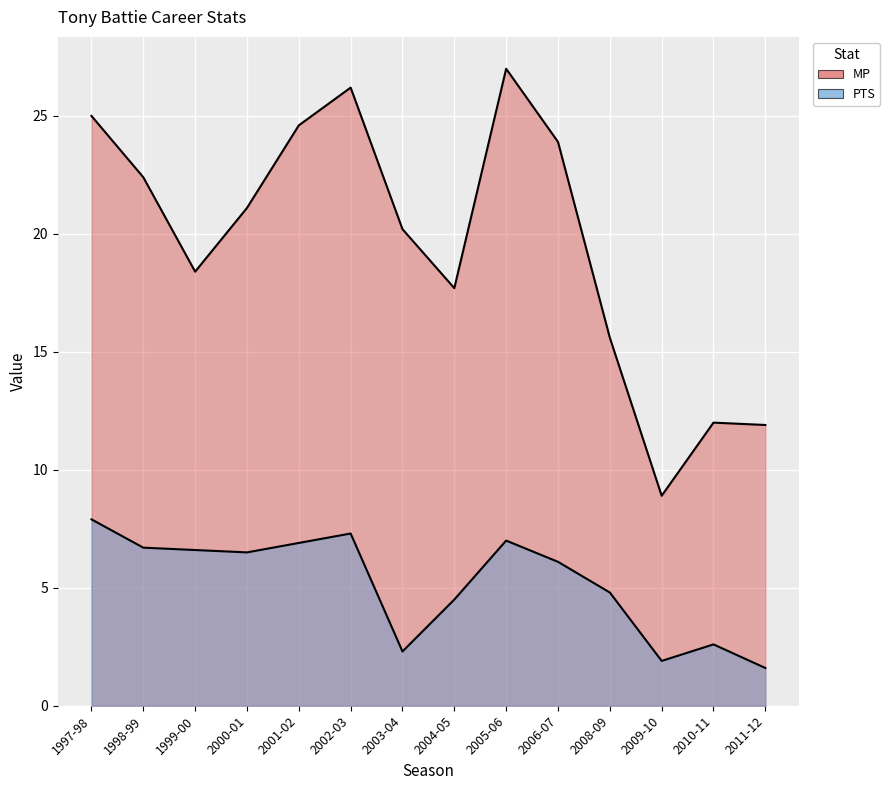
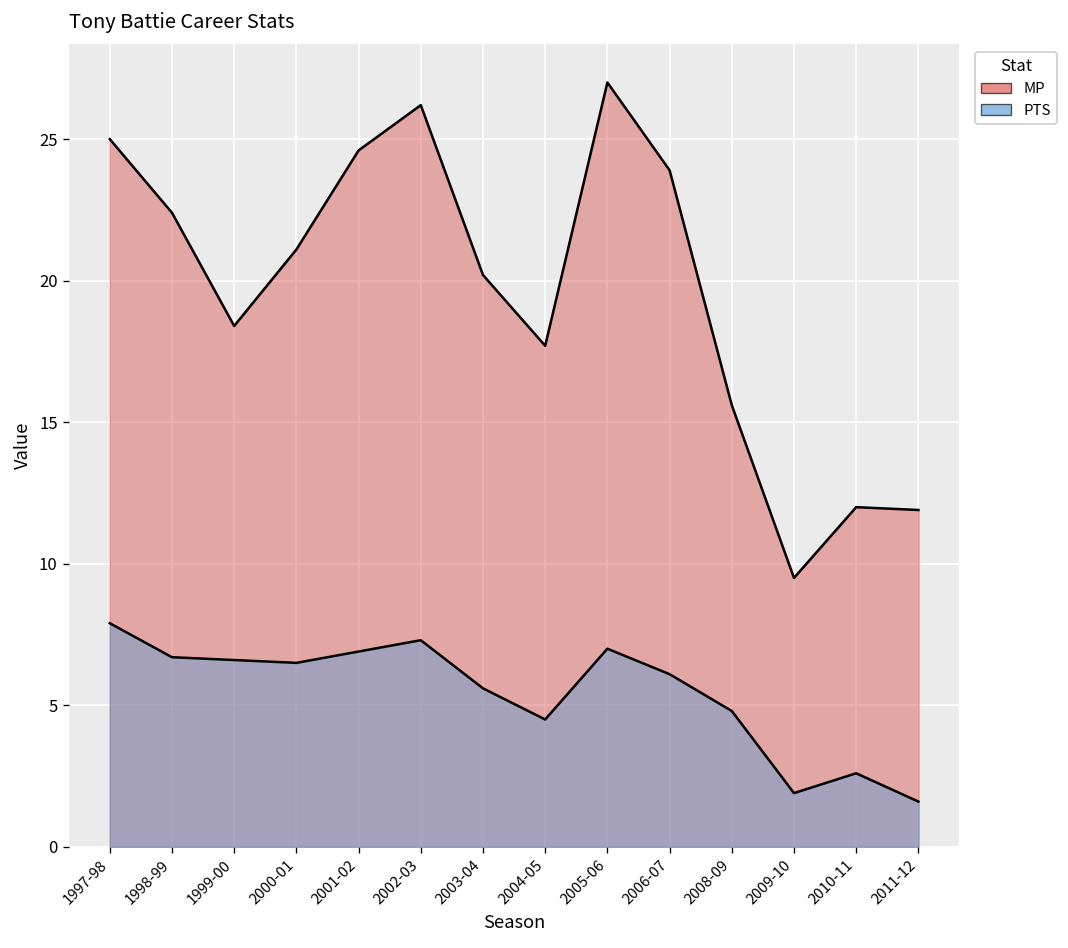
  {
    "MP": {
      "1997-98": 25.0,
      "1998-99": 22.4,
      "1999-00": 18.4,
      "2000-01": 21.1,
      "2001-02": 24.6,
      "2002-03": 26.2,
      "2003-04": 20.2,
      "2004-05": 17.7,
      "2005-06": 27.0,
      "2006-07": 23.9,
      "2008-09": 15.6,
-     "2009-10": 8.9,
+     "2009-10": 9.5,
      "2010-11": 12.0,
      "2011-12": 11.9
    },
    "PTS": {
      "1997-98": 7.9,
      "1998-99": 6.7,
      "1999-00": 6.6,
      "2000-01": 6.5,
      "2001-02": 6.9,
      "2002-03": 7.3,
-     "2003-04": 2.3,
+     "2003-04": 5.6,
      "2004-05": 4.5,
      "2005-06": 7.0,
      "2006-07": 6.1,
      "2008-09": 4.8,
      "2009-10": 1.9,
      "2010-11": 2.6,
      "2011-12": 1.6
    }
  }
